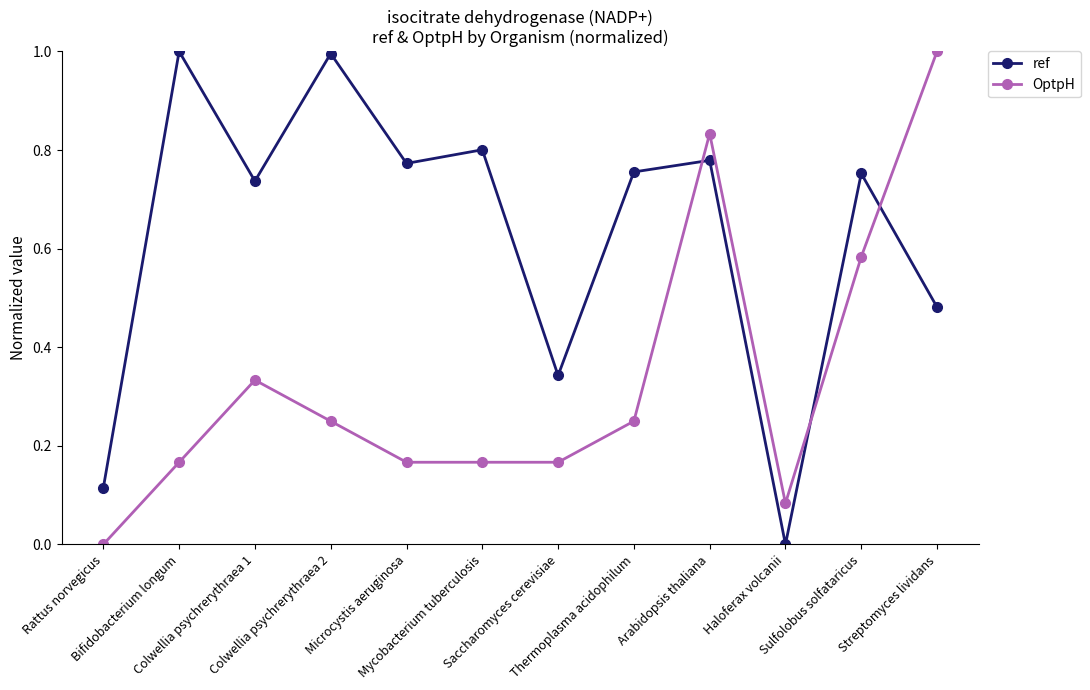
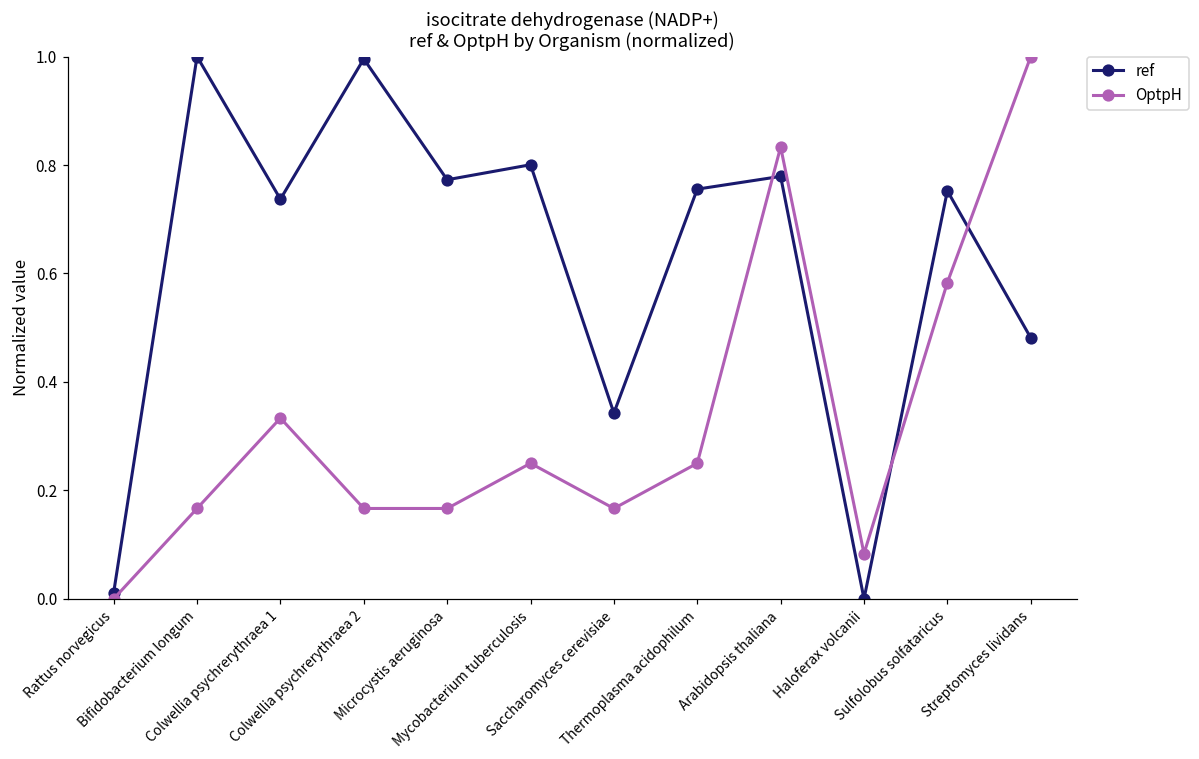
  {
    "ref": {
-     "Rattus norvegicus": 0.11,
+     "Rattus norvegicus": 0.01,
      "Bifidobacterium longum": 1.00,
      "Colwellia psychrerythraea 1": 0.74,
      "Colwellia psychrerythraea 2": 1.00,
      "Microcystis aeruginosa": 0.77,
      "Mycobacterium tuberculosis": 0.80,
      "Saccharomyces cerevisiae": 0.34,
      "Thermoplasma acidophilum": 0.76,
      "Arabidopsis thaliana": 0.78,
      "Haloferax volcanii": 0.00,
      "Sulfolobus solfataricus": 0.75,
      "Streptomyces lividans": 0.48
    },
    "OptpH": {
      "Rattus norvegicus": 0.00,
      "Bifidobacterium longum": 0.17,
      "Colwellia psychrerythraea 1": 0.33,
-     "Colwellia psychrerythraea 2": 0.25,
+     "Colwellia psychrerythraea 2": 0.17,
      "Microcystis aeruginosa": 0.17,
-     "Mycobacterium tuberculosis": 0.17,
+     "Mycobacterium tuberculosis": 0.25,
      "Saccharomyces cerevisiae": 0.17,
      "Thermoplasma acidophilum": 0.25,
      "Arabidopsis thaliana": 0.83,
      "Haloferax volcanii": 0.08,
      "Sulfolobus solfataricus": 0.58,
      "Streptomyces lividans": 1.00
    }
  }
